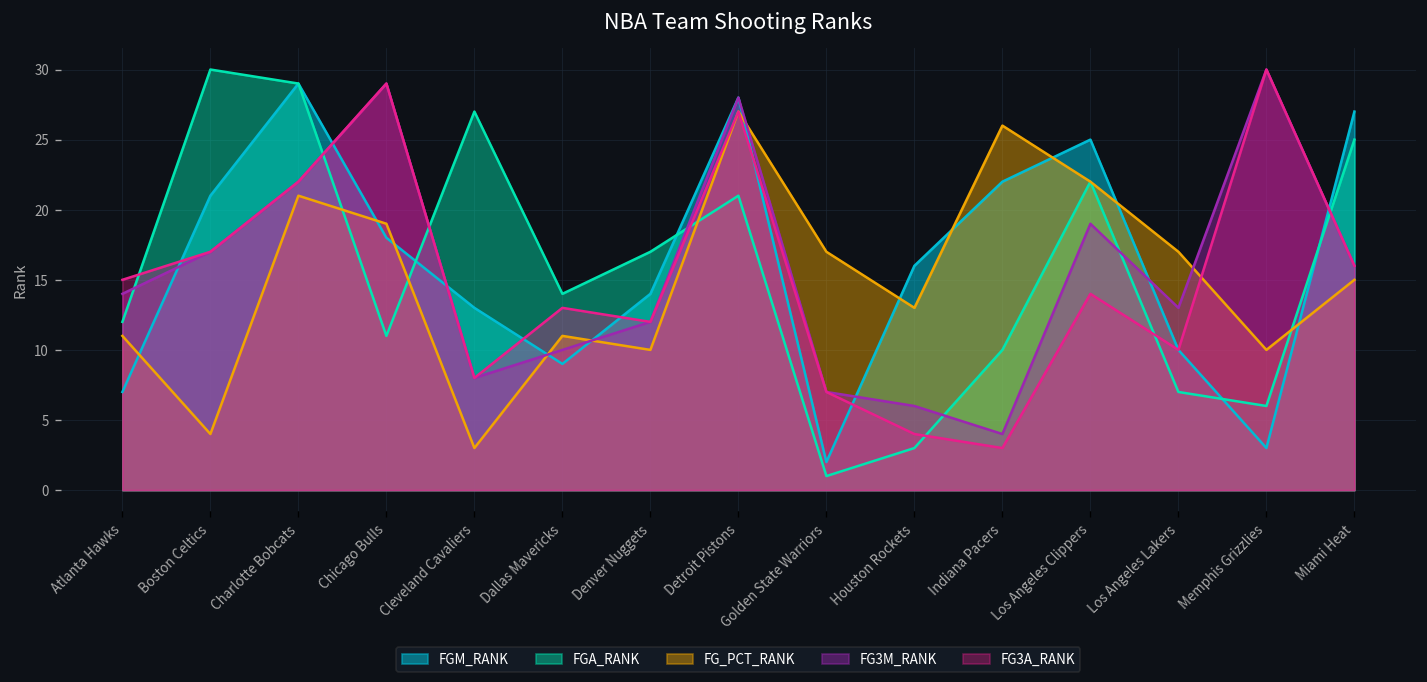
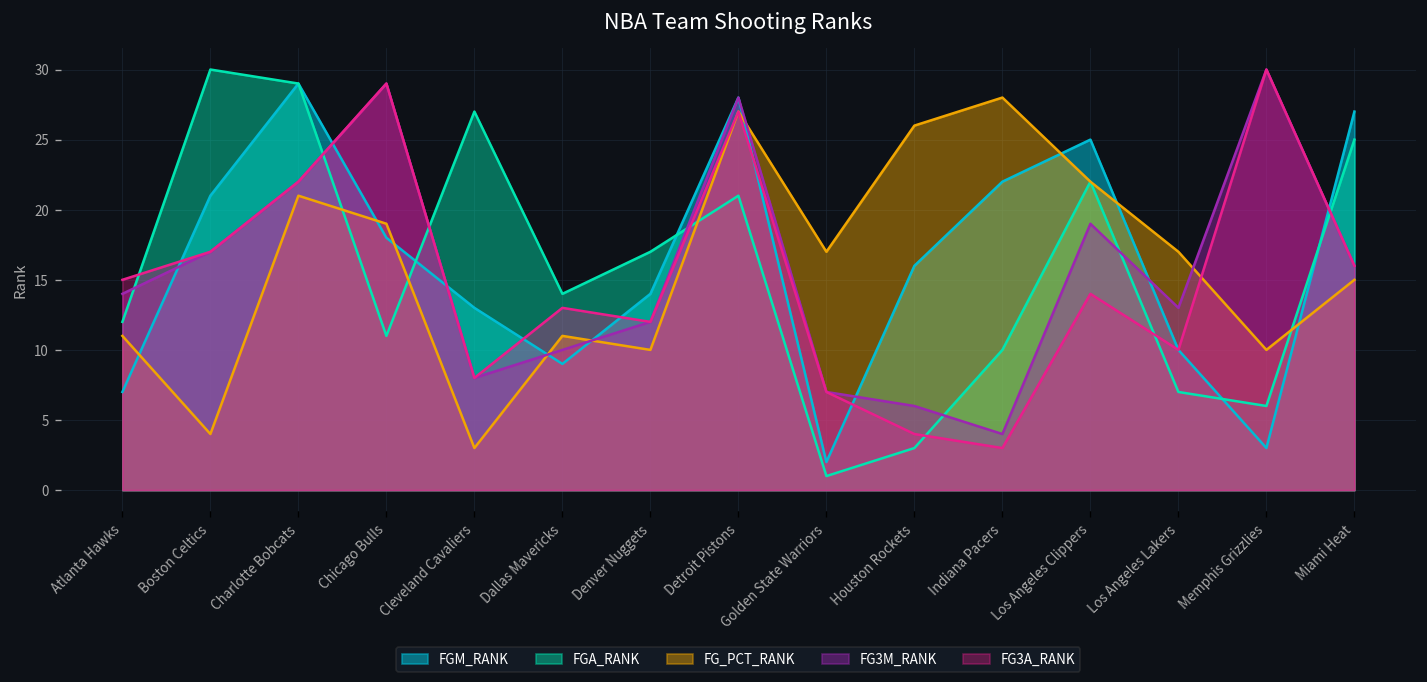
  {
    "FG_PCT_RANK": {
      "Atlanta Hawks": 11,
      "Boston Celtics": 4,
      "Charlotte Bobcats": 21,
      "Chicago Bulls": 19,
      "Cleveland Cavaliers": 3,
      "Dallas Mavericks": 11,
      "Denver Nuggets": 10,
      "Golden State Warriors": 17,
-     "Houston Rockets": 13,
-     "Indiana Pacers": 26,
+     "Houston Rockets": 26,
+     "Indiana Pacers": 28,
      "Los Angeles Lakers": 17,
      "Memphis Grizzlies": 10,
      "Miami Heat": 15
    }
  }
